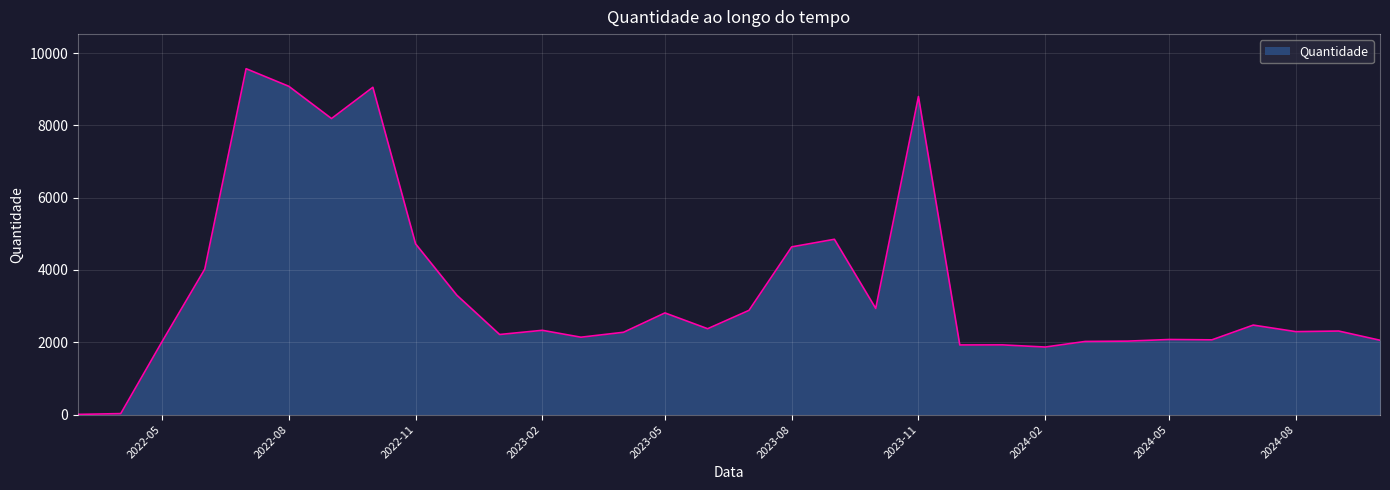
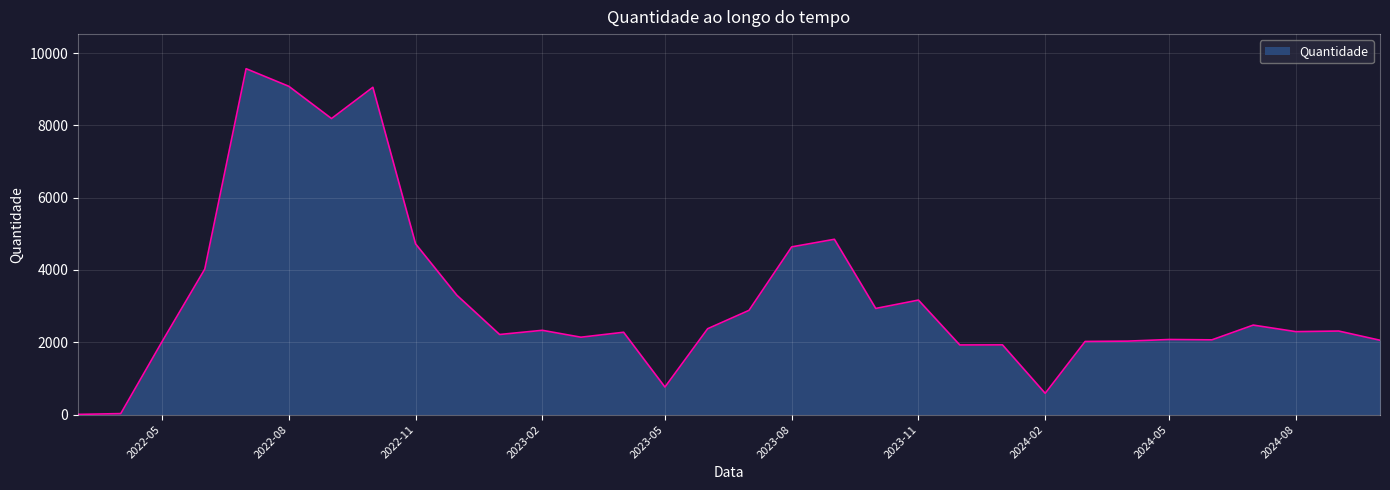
  {
    "2022-05": 2000,
    "2022-08": 9100,
    "2022-11": 4700,
    "2023-02": 2300,
-   "2023-05": 2800,
+   "2023-05": 800,
    "2023-08": 4600,
-   "2023-11": 8800,
-   "2024-02": 1900,
+   "2023-11": 3200,
+   "2024-02": 600,
    "2024-05": 2100,
    "2024-08": 2300
  }
